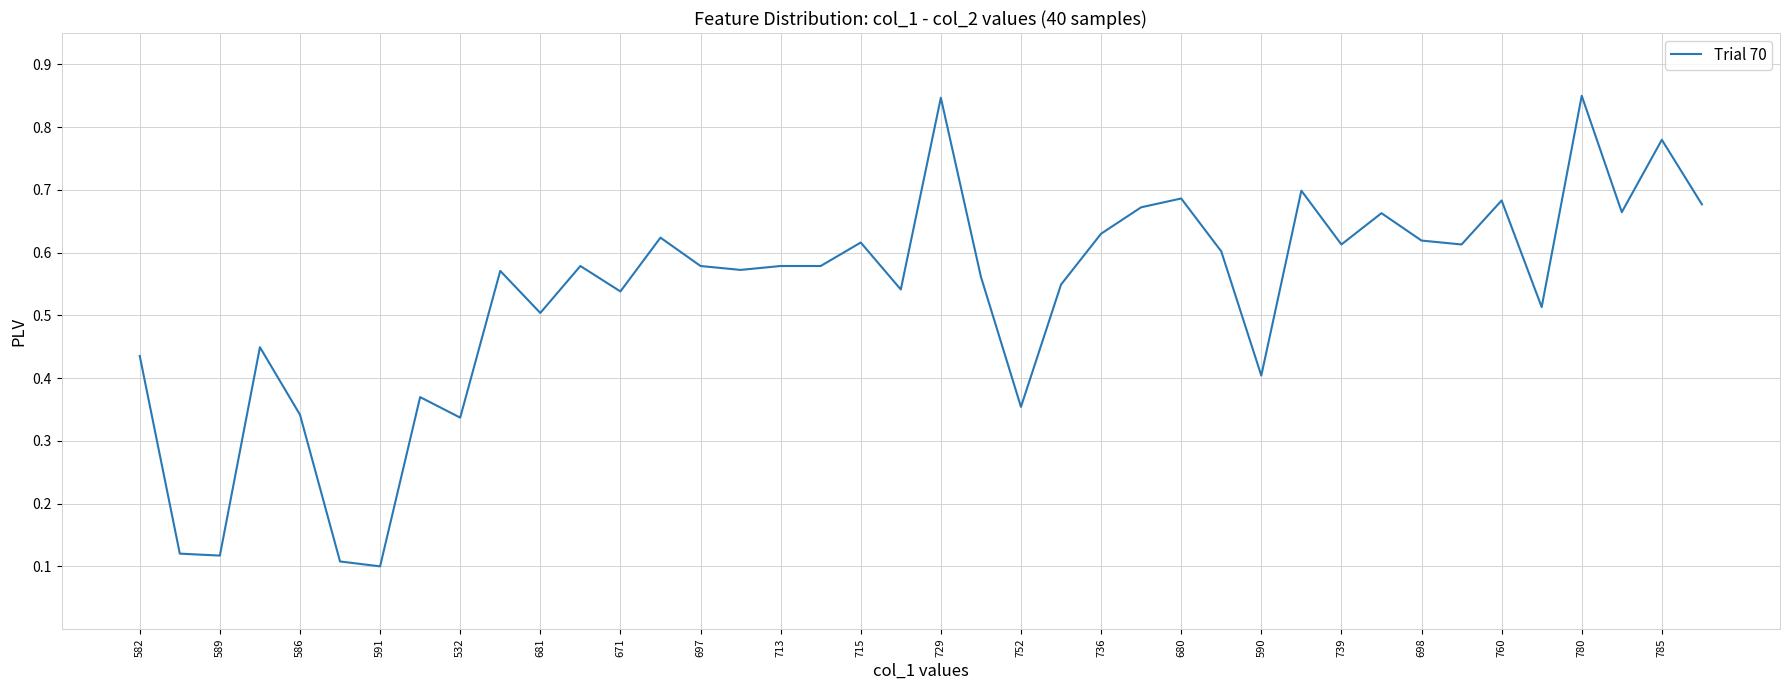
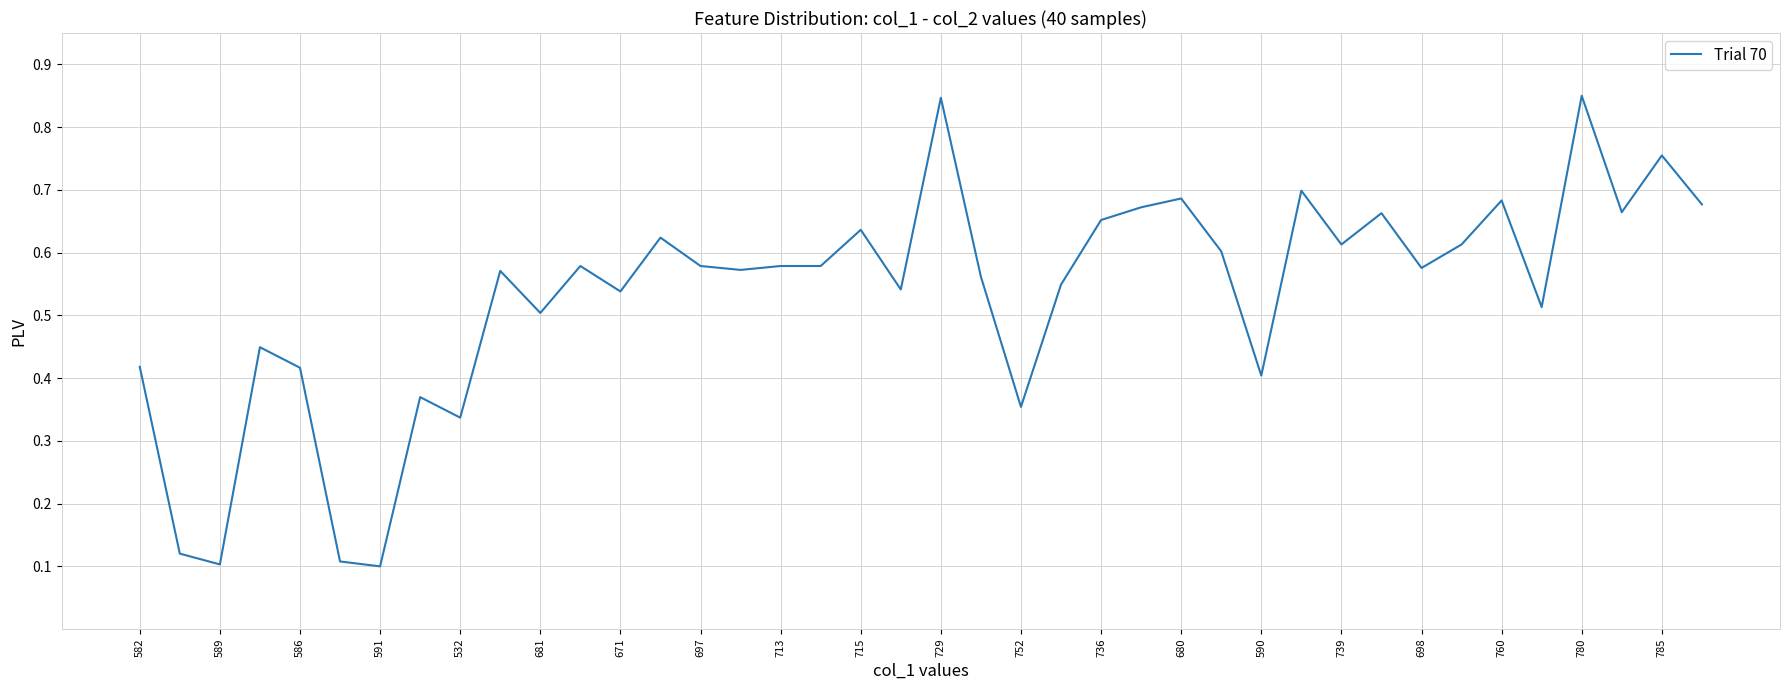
  {
-   "582": 0.44,
-   "589": 0.12,
-   "586": 0.34,
+   "582": 0.42,
+   "589": 0.10,
+   "586": 0.42,
    "591": 0.10,
    "532": 0.34,
    "681": 0.50,
    "671": 0.54,
    "697": 0.58,
    "713": 0.58,
-   "715": 0.62,
+   "715": 0.64,
    "729": 0.85,
    "752": 0.35,
-   "736": 0.63,
+   "736": 0.65,
    "680": 0.69,
    "590": 0.40,
    "739": 0.61,
-   "698": 0.62,
+   "698": 0.58,
    "760": 0.68,
    "780": 0.85,
-   "785": 0.78
+   "785": 0.75
  }
